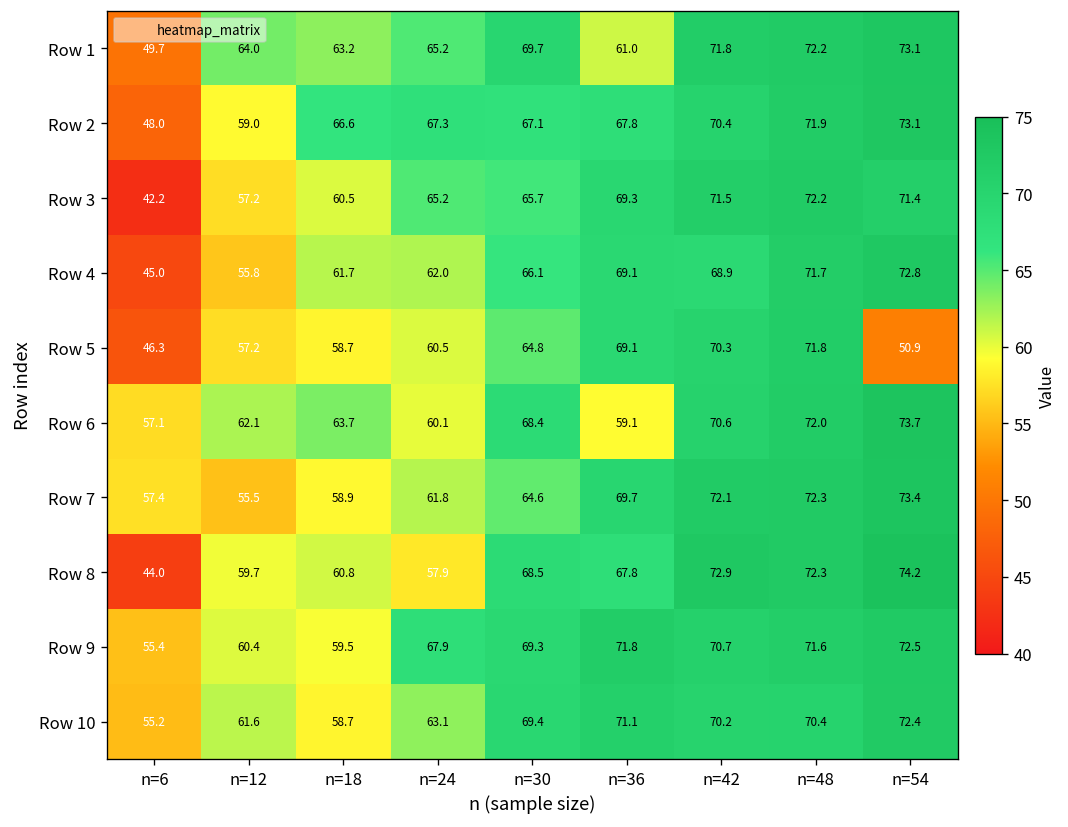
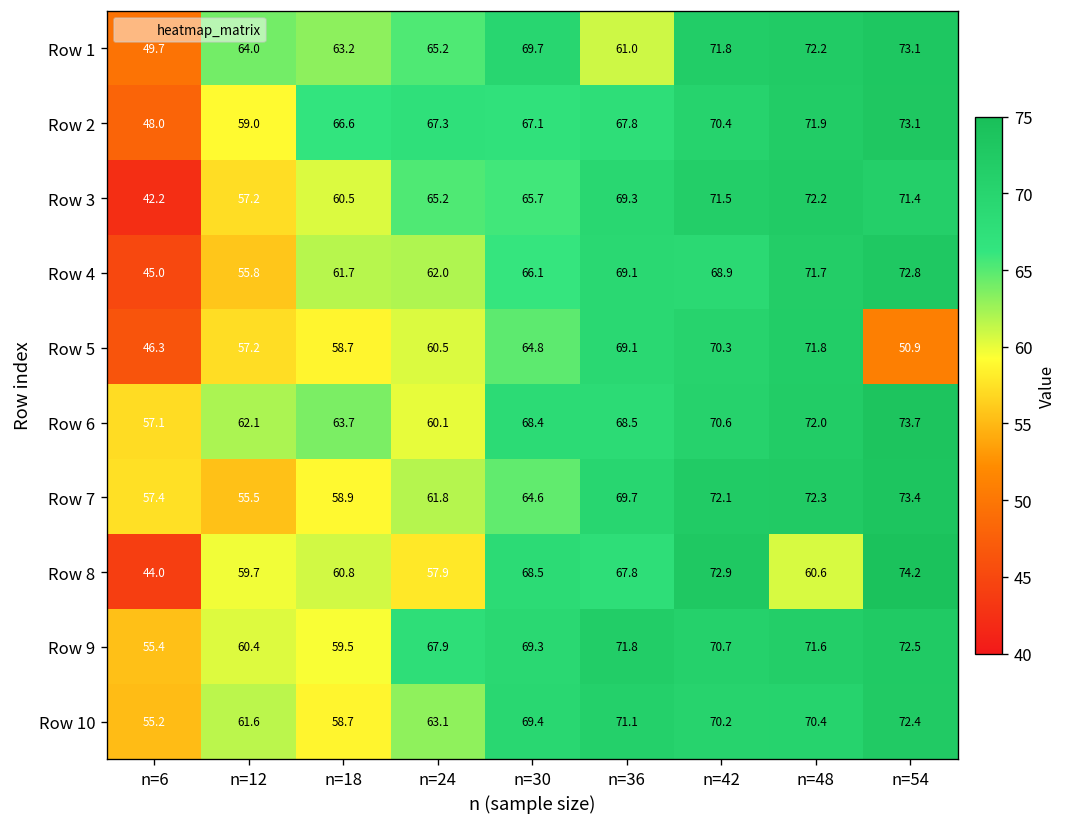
  {
    "Row 1": {
      "n=6": 49.7,
      "n=12": 64.0,
      "n=18": 63.2,
      "n=24": 65.2,
      "n=30": 69.7,
      "n=36": 61.0,
      "n=42": 71.8,
      "n=48": 72.2,
      "n=54": 73.1
    },
    "Row 2": {
      "n=6": 48.0,
      "n=12": 59.0,
      "n=18": 66.6,
      "n=24": 67.3,
      "n=30": 67.1,
      "n=36": 67.8,
      "n=42": 70.4,
      "n=48": 71.9,
      "n=54": 73.1
    },
    "Row 3": {
      "n=6": 42.2,
      "n=12": 57.2,
      "n=18": 60.5,
      "n=24": 65.2,
      "n=30": 65.7,
      "n=36": 69.3,
      "n=42": 71.5,
      "n=48": 72.2,
      "n=54": 71.4
    },
    "Row 4": {
      "n=6": 45.0,
      "n=12": 55.8,
      "n=18": 61.7,
      "n=24": 62.0,
      "n=30": 66.1,
      "n=36": 69.1,
      "n=42": 68.9,
      "n=48": 71.7,
      "n=54": 72.8
    },
    "Row 5": {
      "n=6": 46.3,
      "n=12": 57.2,
      "n=18": 58.7,
      "n=24": 60.5,
      "n=30": 64.8,
      "n=36": 69.1,
      "n=42": 70.3,
      "n=48": 71.8,
      "n=54": 50.9
    },
    "Row 6": {
      "n=6": 57.1,
      "n=12": 62.1,
      "n=18": 63.7,
      "n=24": 60.1,
      "n=30": 68.4,
-     "n=36": 59.1,
+     "n=36": 68.5,
      "n=42": 70.6,
      "n=48": 72.0,
      "n=54": 73.7
    },
    "Row 7": {
      "n=6": 57.4,
      "n=12": 55.5,
      "n=18": 58.9,
      "n=24": 61.8,
      "n=30": 64.6,
      "n=36": 69.7,
      "n=42": 72.1,
      "n=48": 72.3,
      "n=54": 73.4
    },
    "Row 8": {
      "n=6": 44.0,
      "n=12": 59.7,
      "n=18": 60.8,
      "n=24": 57.9,
      "n=30": 68.5,
      "n=36": 67.8,
      "n=42": 72.9,
-     "n=48": 72.3,
+     "n=48": 60.6,
      "n=54": 74.2
    },
    "Row 9": {
      "n=6": 55.4,
      "n=12": 60.4,
      "n=18": 59.5,
      "n=24": 67.9,
      "n=30": 69.3,
      "n=36": 71.8,
      "n=42": 70.7,
      "n=48": 71.6,
      "n=54": 72.5
    },
    "Row 10": {
      "n=6": 55.2,
      "n=12": 61.6,
      "n=18": 58.7,
      "n=24": 63.1,
      "n=30": 69.4,
      "n=36": 71.1,
      "n=42": 70.2,
      "n=48": 70.4,
      "n=54": 72.4
    }
  }
